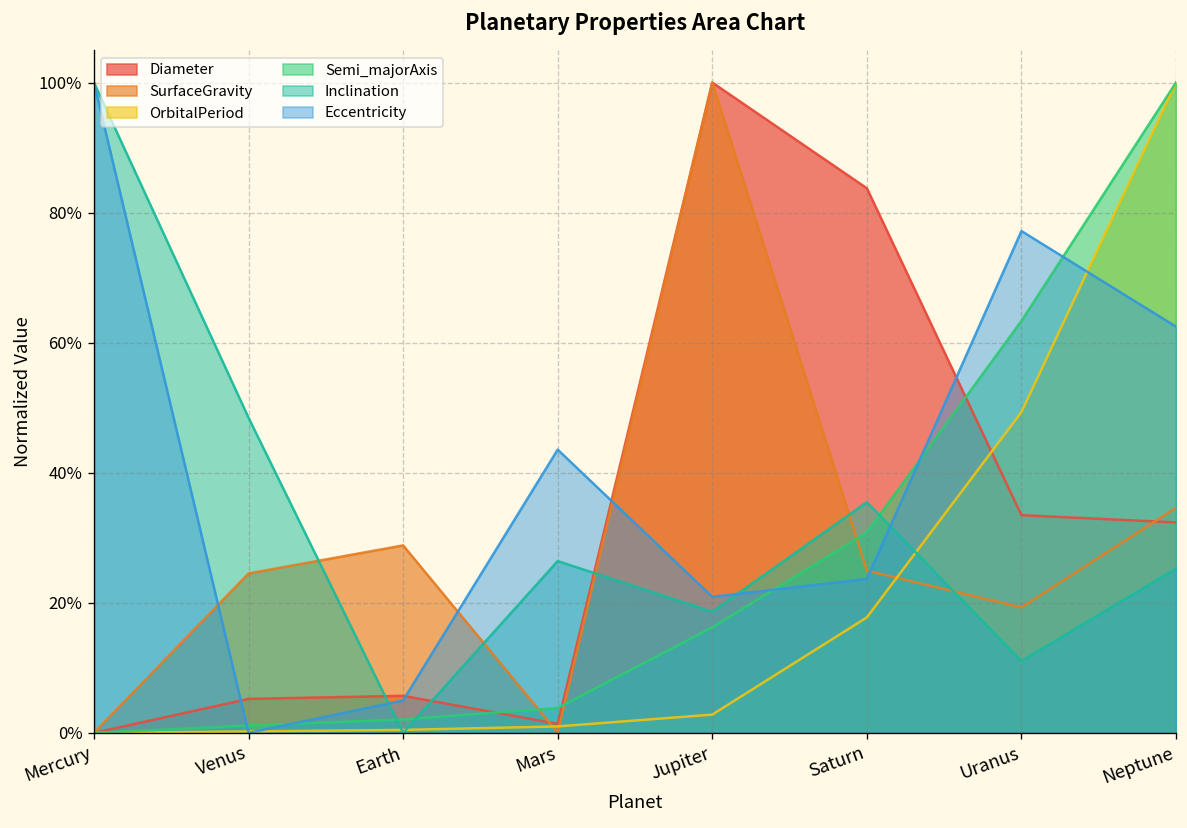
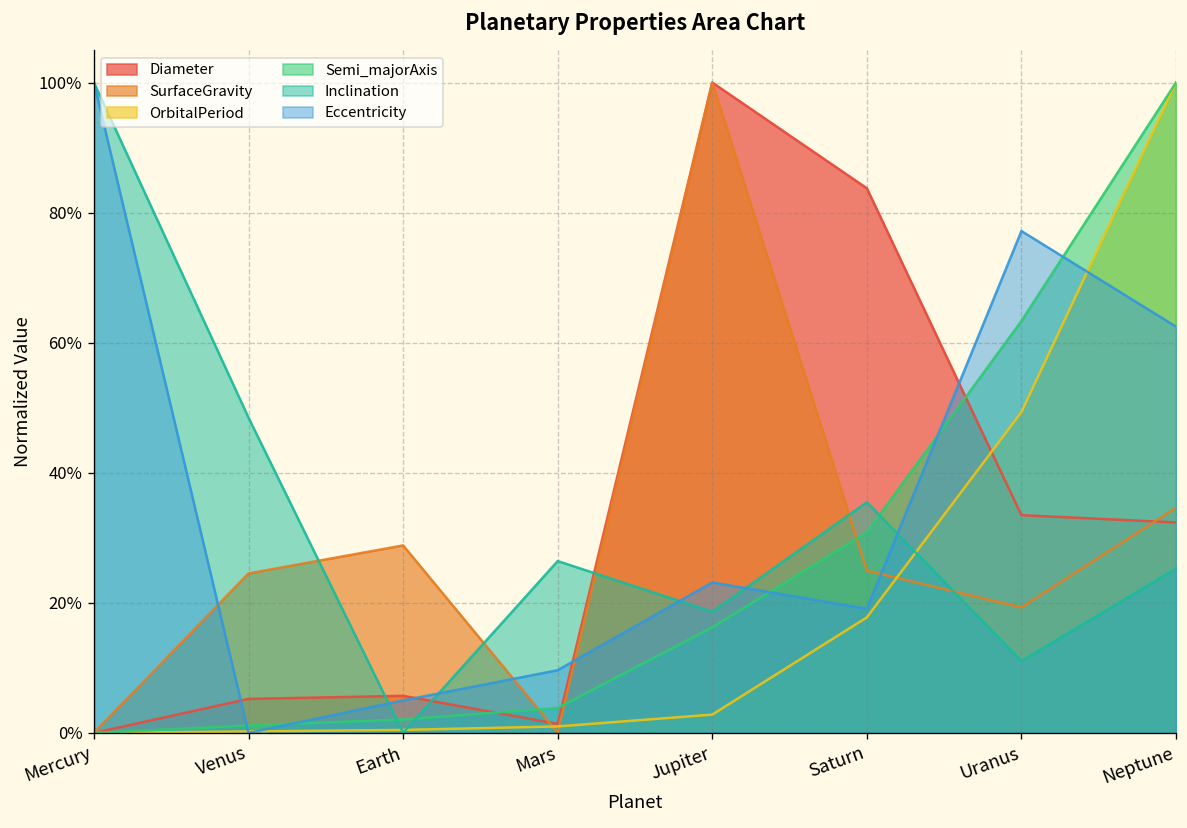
  {
    "OrbitalPeriod": {
      "Jupiter": "3%",
      "Saturn": "18%",
      "Uranus": "49%"
    },
    "Eccentricity": {
      "Earth": "5%",
-     "Mars": "44%",
-     "Jupiter": "21%",
-     "Saturn": "24%",
+     "Mars": "10%",
+     "Jupiter": "23%",
+     "Saturn": "19%",
      "Uranus": "77%",
      "Neptune": "62%"
    }
  }
